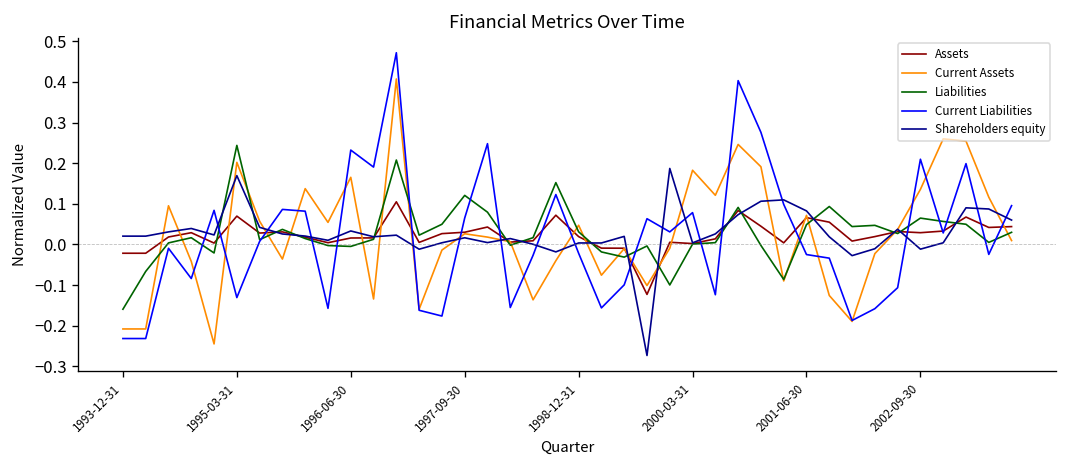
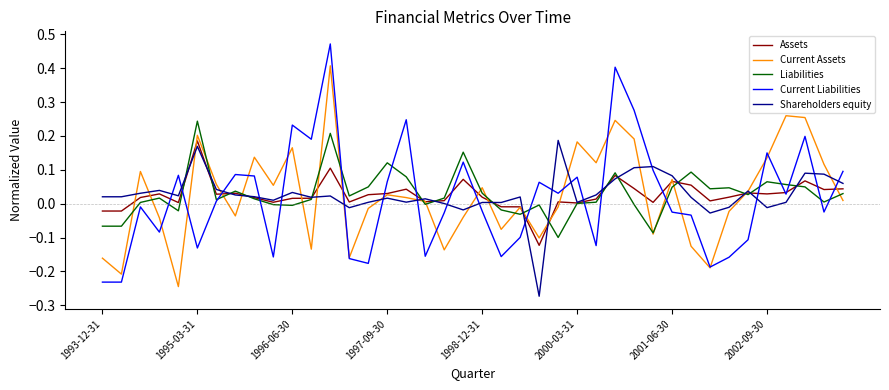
  {
    "Assets": {
      "1993-12-31": -0.02,
-     "1995-03-31": 0.07,
+     "1995-03-31": 0.19,
      "1996-06-30": 0.02,
      "1998-12-31": 0.02,
      "2002-09-30": 0.03
    },
    "Current Assets": {
-     "1993-12-31": -0.21,
+     "1993-12-31": -0.16,
      "1995-03-31": 0.20,
      "1996-06-30": 0.17,
      "1998-12-31": 0.05,
      "2000-03-31": 0.18,
      "2002-09-30": 0.14
    },
    "Liabilities": {
-     "1993-12-31": -0.16,
+     "1993-12-31": -0.07,
      "1995-03-31": 0.24,
      "1996-06-30": -0.01,
      "1997-09-30": 0.12,
      "1998-12-31": 0.03,
      "2001-06-30": 0.05,
      "2002-09-30": 0.06
    },
    "Current Liabilities": {
      "1993-12-31": -0.23,
      "1995-03-31": -0.13,
      "1996-06-30": 0.23,
      "1997-09-30": 0.06,
      "1998-12-31": -0.02,
      "2000-03-31": 0.08,
      "2001-06-30": -0.03,
-     "2002-09-30": 0.21
+     "2002-09-30": 0.15
    },
    "Shareholders equity": {
      "1993-12-31": 0.02,
      "1995-03-31": 0.17,
      "1996-06-30": 0.03,
      "1997-09-30": 0.02,
      "1998-12-31": 0.00,
      "2001-06-30": 0.08,
      "2002-09-30": -0.01
    }
  }
